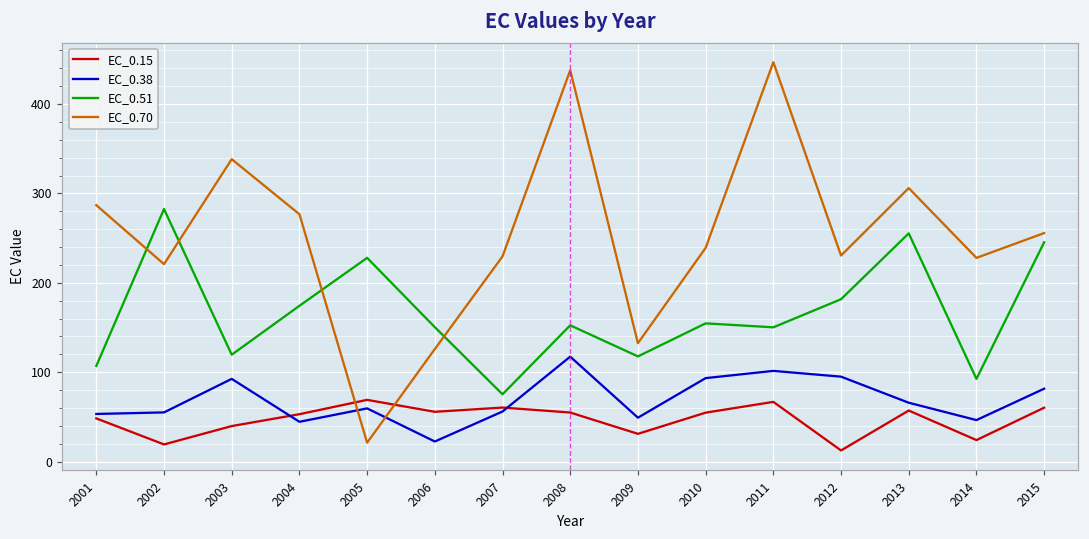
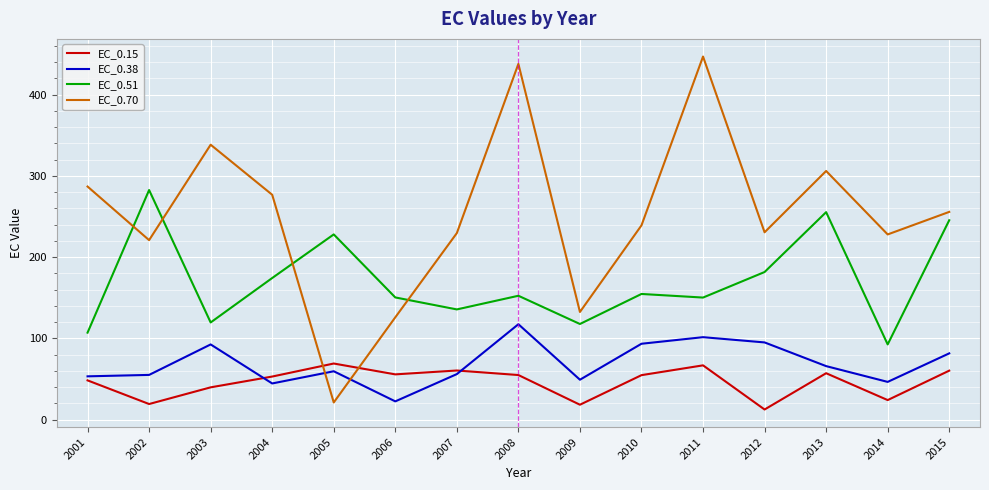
  {
    "EC_0.15": {
      "2001": 50,
      "2002": 20,
      "2003": 40,
      "2004": 50,
      "2005": 70,
      "2006": 60,
      "2007": 60,
      "2008": 50,
-     "2009": 30,
+     "2009": 20,
      "2010": 50,
      "2011": 70,
      "2012": 10,
      "2013": 60,
      "2014": 20,
      "2015": 60
    },
    "EC_0.38": {
      "2001": 50,
      "2002": 50,
      "2003": 90,
      "2004": 40,
      "2005": 60,
      "2006": 20,
      "2007": 60,
      "2008": 120,
      "2009": 50,
      "2010": 90,
      "2011": 100,
      "2012": 90,
      "2013": 70,
      "2014": 50,
      "2015": 80
    },
    "EC_0.51": {
      "2001": 110,
      "2002": 280,
      "2003": 120,
      "2004": 170,
      "2005": 230,
      "2006": 150,
-     "2007": 80,
+     "2007": 140,
      "2008": 150,
      "2009": 120,
      "2010": 150,
      "2011": 150,
      "2012": 180,
      "2013": 260,
      "2014": 90,
      "2015": 250
    },
    "EC_0.70": {
      "2001": 290,
      "2002": 220,
      "2003": 340,
      "2004": 280,
      "2005": 20,
      "2006": 130,
      "2007": 230,
      "2008": 440,
      "2009": 130,
      "2010": 240,
      "2011": 450,
      "2012": 230,
      "2013": 310,
      "2014": 230,
      "2015": 260
    }
  }
